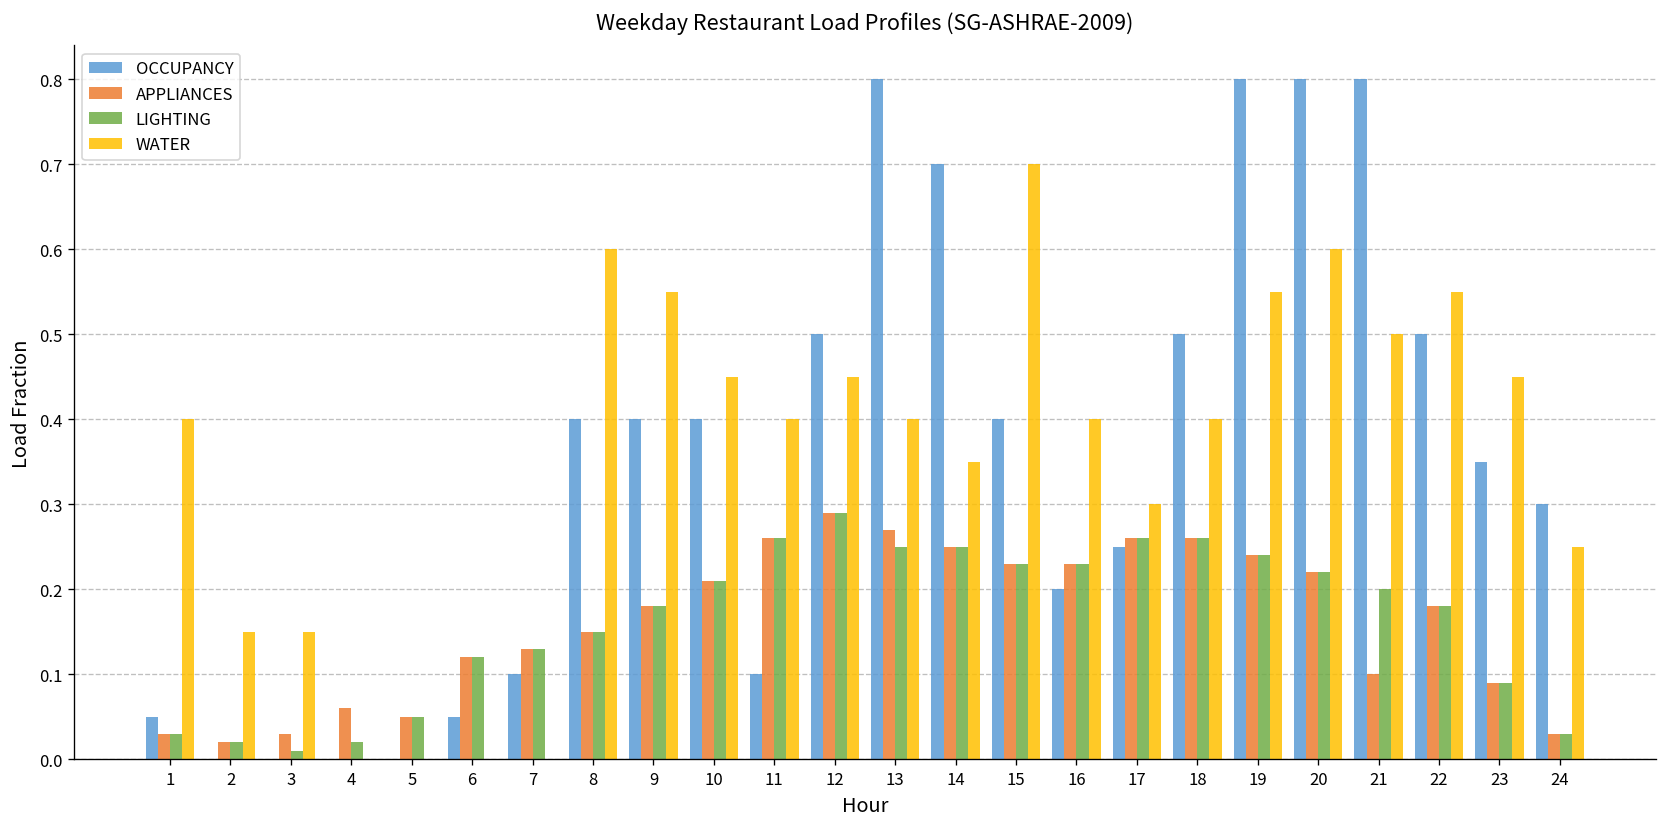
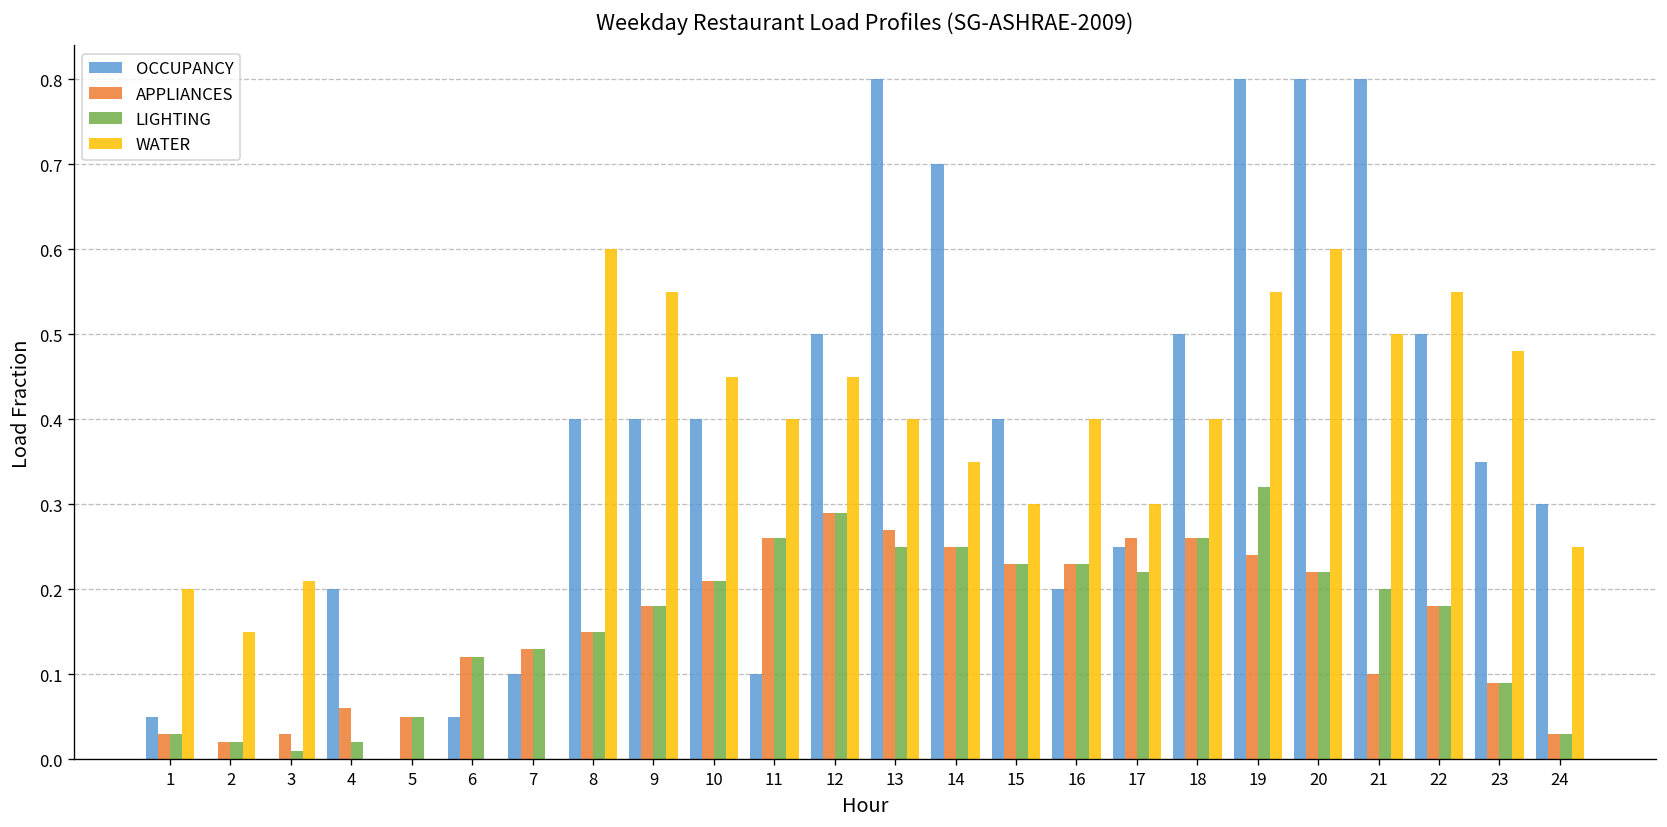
  {
    "OCCUPANCY": {
      "1": 0.05,
      "2": 0.0,
      "3": 0.0,
-     "4": 0.0,
+     "4": 0.2,
      "5": 0.0,
      "6": 0.05,
      "7": 0.1,
      "8": 0.4,
      "9": 0.4,
      "10": 0.4,
      "11": 0.1,
      "12": 0.5,
      "13": 0.8,
      "14": 0.7,
      "15": 0.4,
      "16": 0.2,
      "17": 0.25,
      "18": 0.5,
      "19": 0.8,
      "20": 0.8,
      "21": 0.8,
      "22": 0.5,
      "23": 0.35,
      "24": 0.3
    },
    "APPLIANCES": {
      "1": 0.03,
      "2": 0.02,
      "3": 0.03,
      "4": 0.06,
      "5": 0.05,
      "6": 0.12,
      "7": 0.13,
      "8": 0.15,
      "9": 0.18,
      "10": 0.21,
      "11": 0.26,
      "12": 0.29,
      "13": 0.27,
      "14": 0.25,
      "15": 0.23,
      "16": 0.23,
      "17": 0.26,
      "18": 0.26,
      "19": 0.24,
      "20": 0.22,
      "21": 0.10,
      "22": 0.18,
      "23": 0.09,
      "24": 0.03
    },
    "LIGHTING": {
      "1": 0.03,
      "2": 0.02,
      "3": 0.01,
      "4": 0.02,
      "5": 0.05,
      "6": 0.12,
      "7": 0.13,
      "8": 0.15,
      "9": 0.18,
      "10": 0.21,
      "11": 0.26,
      "12": 0.29,
      "13": 0.25,
      "14": 0.25,
      "15": 0.23,
      "16": 0.23,
-     "17": 0.26,
+     "17": 0.22,
      "18": 0.26,
-     "19": 0.24,
+     "19": 0.32,
      "20": 0.22,
      "21": 0.20,
      "22": 0.18,
      "23": 0.09,
      "24": 0.03
    },
    "WATER": {
-     "1": 0.4,
+     "1": 0.2,
      "2": 0.15,
-     "3": 0.15,
+     "3": 0.21,
      "4": 0.00,
      "5": 0.00,
      "6": 0.00,
      "7": 0.00,
      "8": 0.60,
      "9": 0.55,
      "10": 0.45,
      "11": 0.40,
      "12": 0.45,
      "13": 0.40,
      "14": 0.35,
-     "15": 0.7,
+     "15": 0.3,
      "16": 0.40,
      "17": 0.30,
      "18": 0.40,
      "19": 0.55,
      "20": 0.60,
      "21": 0.50,
      "22": 0.55,
-     "23": 0.45,
+     "23": 0.48,
      "24": 0.25
    }
  }
